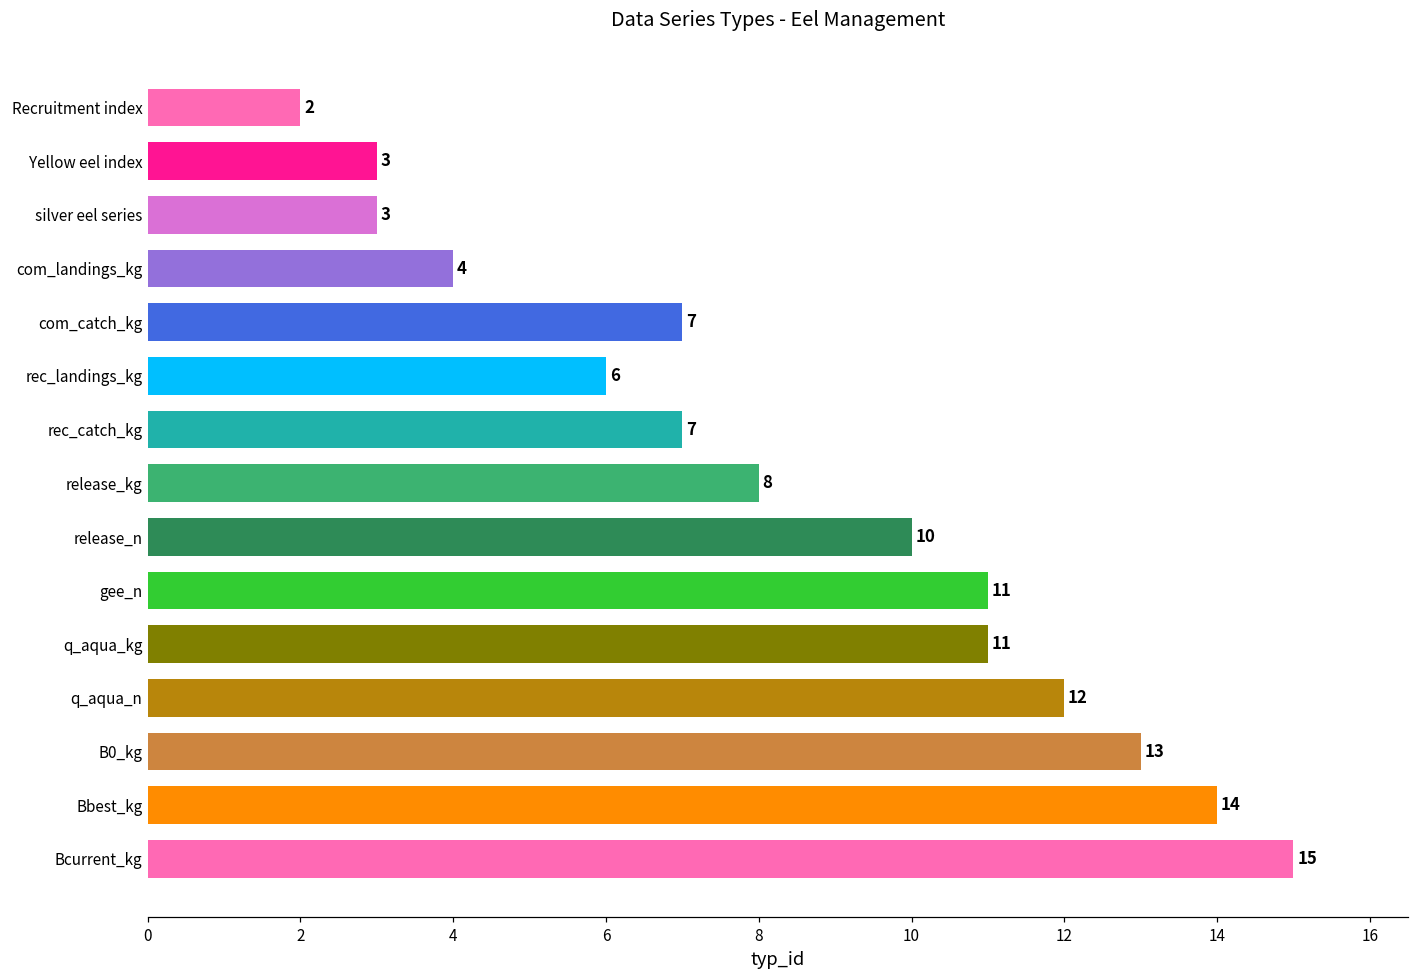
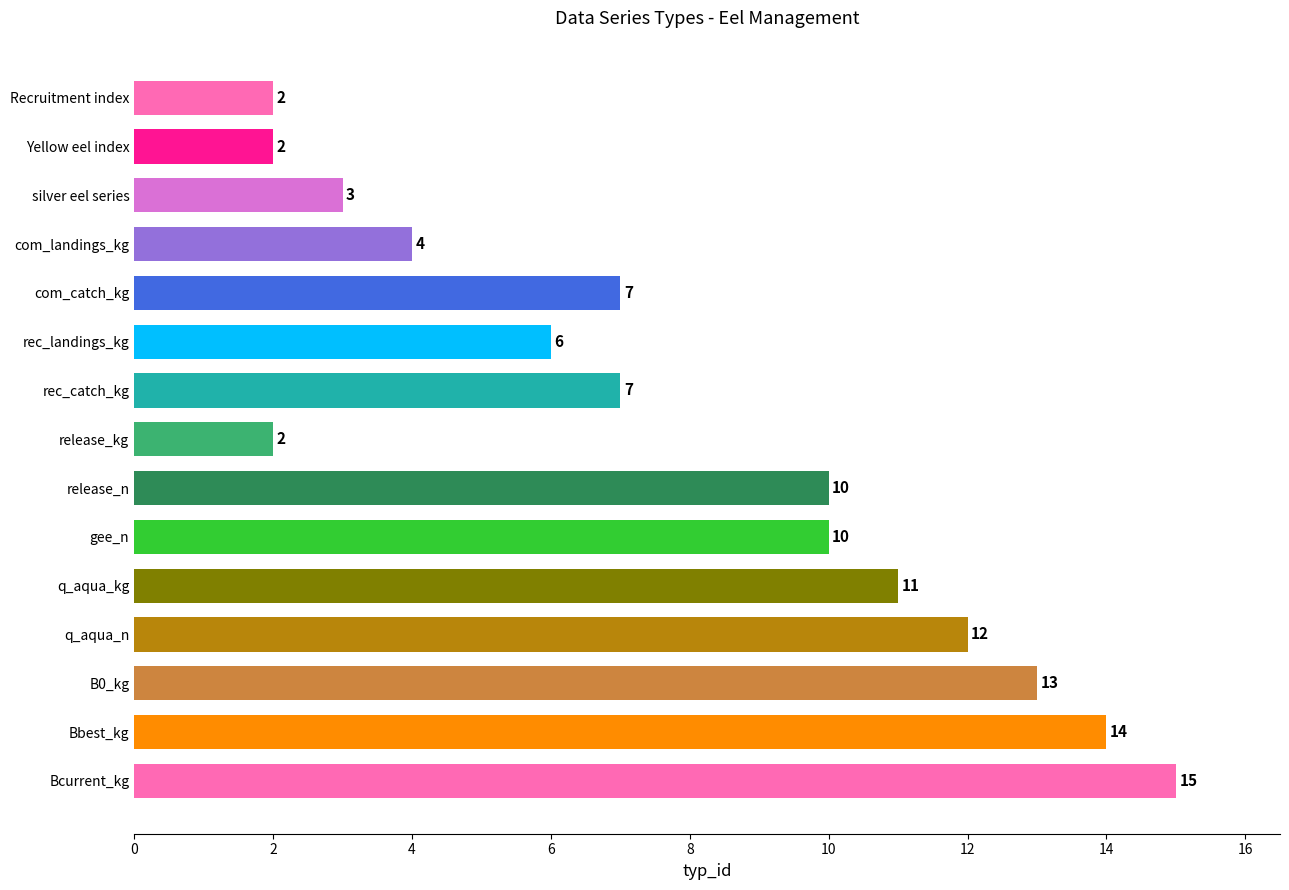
  {
    "Recruitment index": 2,
-   "Yellow eel index": 3,
+   "Yellow eel index": 2,
    "silver eel series": 3,
    "com_landings_kg": 4,
    "com_catch_kg": 7,
    "rec_landings_kg": 6,
    "rec_catch_kg": 7,
-   "release_kg": 8,
+   "release_kg": 2,
    "release_n": 10,
-   "gee_n": 11,
+   "gee_n": 10,
    "q_aqua_kg": 11,
    "q_aqua_n": 12,
    "B0_kg": 13,
    "Bbest_kg": 14,
    "Bcurrent_kg": 15
  }
